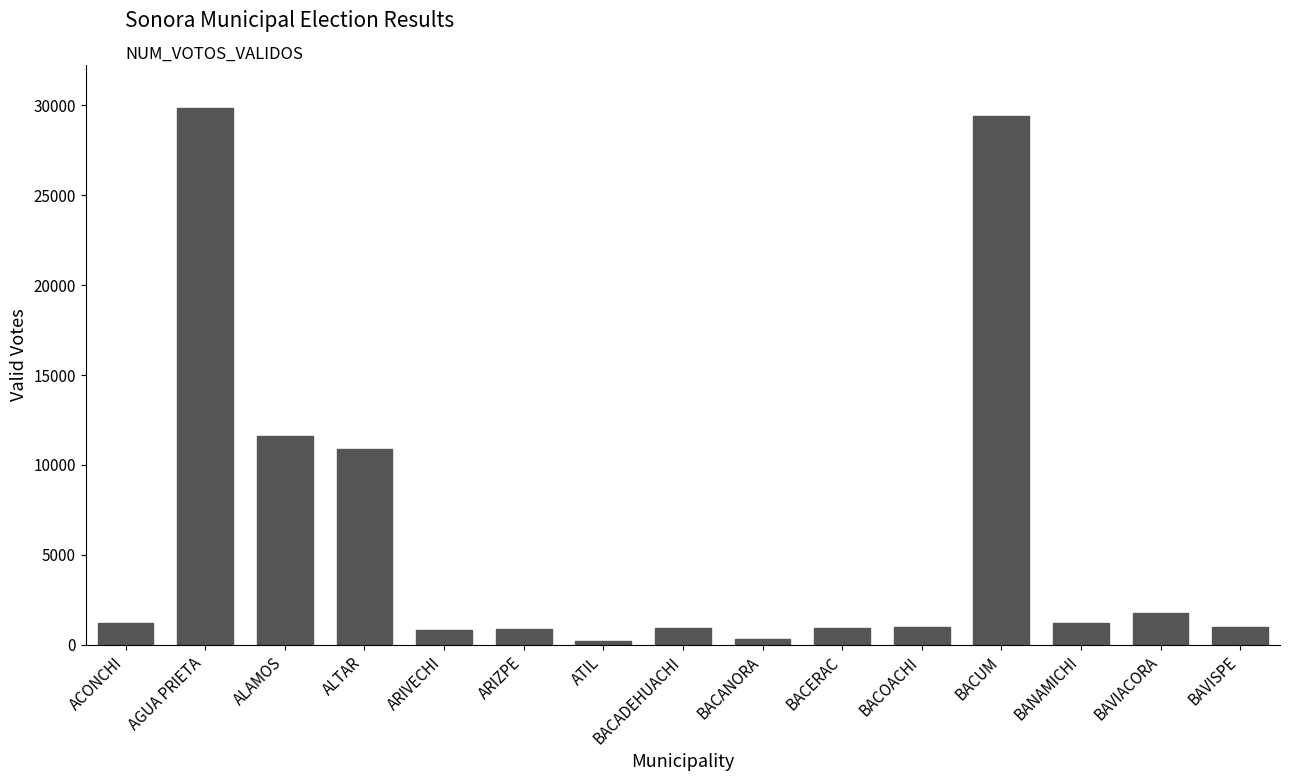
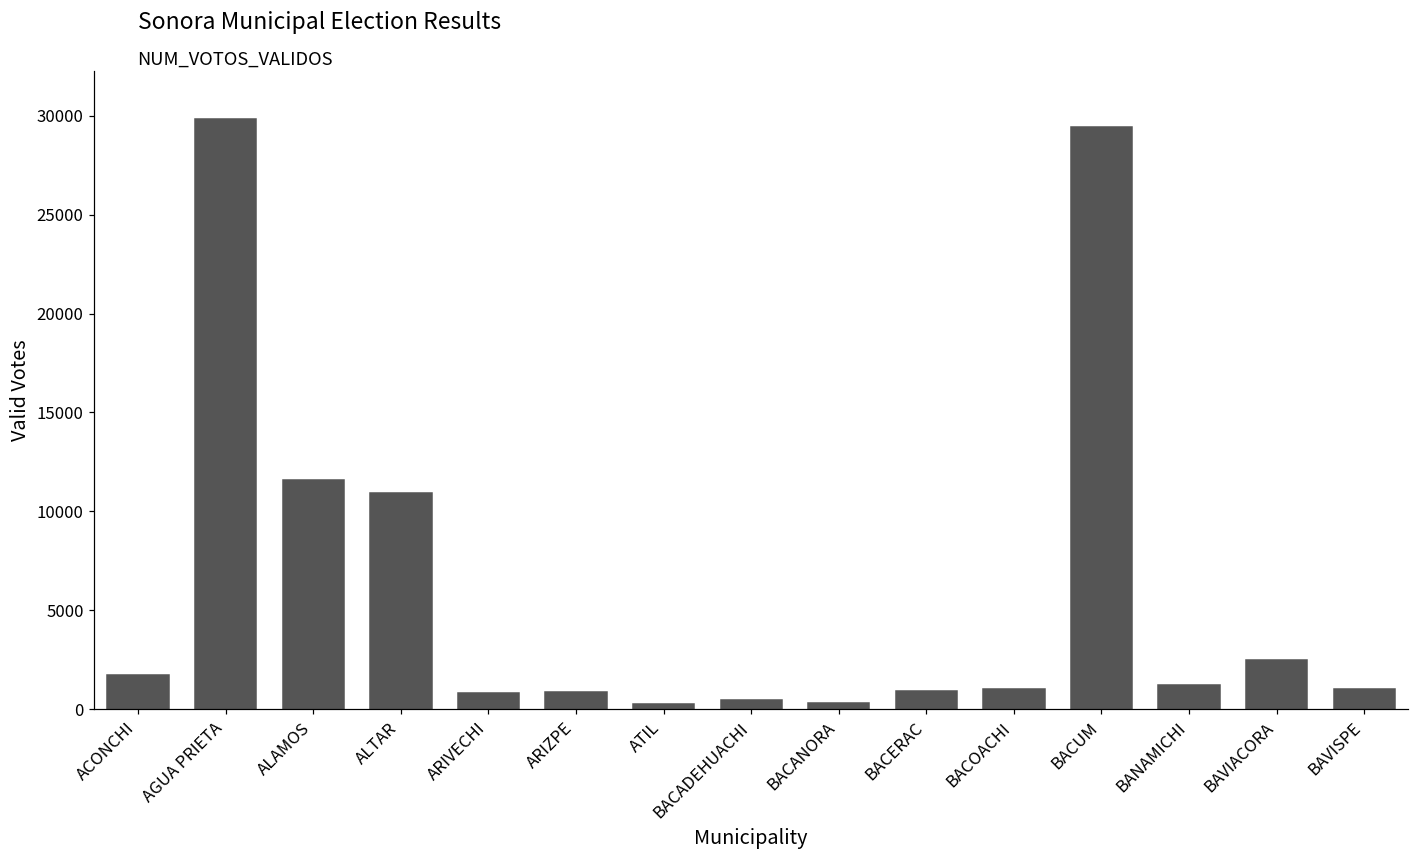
  {
-   "ACONCHI": 1200,
+   "ACONCHI": 1700,
    "AGUA PRIETA": 29900,
    "ALAMOS": 11600,
    "ALTAR": 10900,
    "ARIVECHI": 800,
    "ARIZPE": 900,
    "ATIL": 200,
-   "BACADEHUACHI": 900,
+   "BACADEHUACHI": 400,
    "BACANORA": 300,
    "BACERAC": 900,
    "BACOACHI": 1000,
    "BACUM": 29400,
    "BANAMICHI": 1200,
-   "BAVIACORA": 1800,
+   "BAVIACORA": 2500,
    "BAVISPE": 1000
  }
